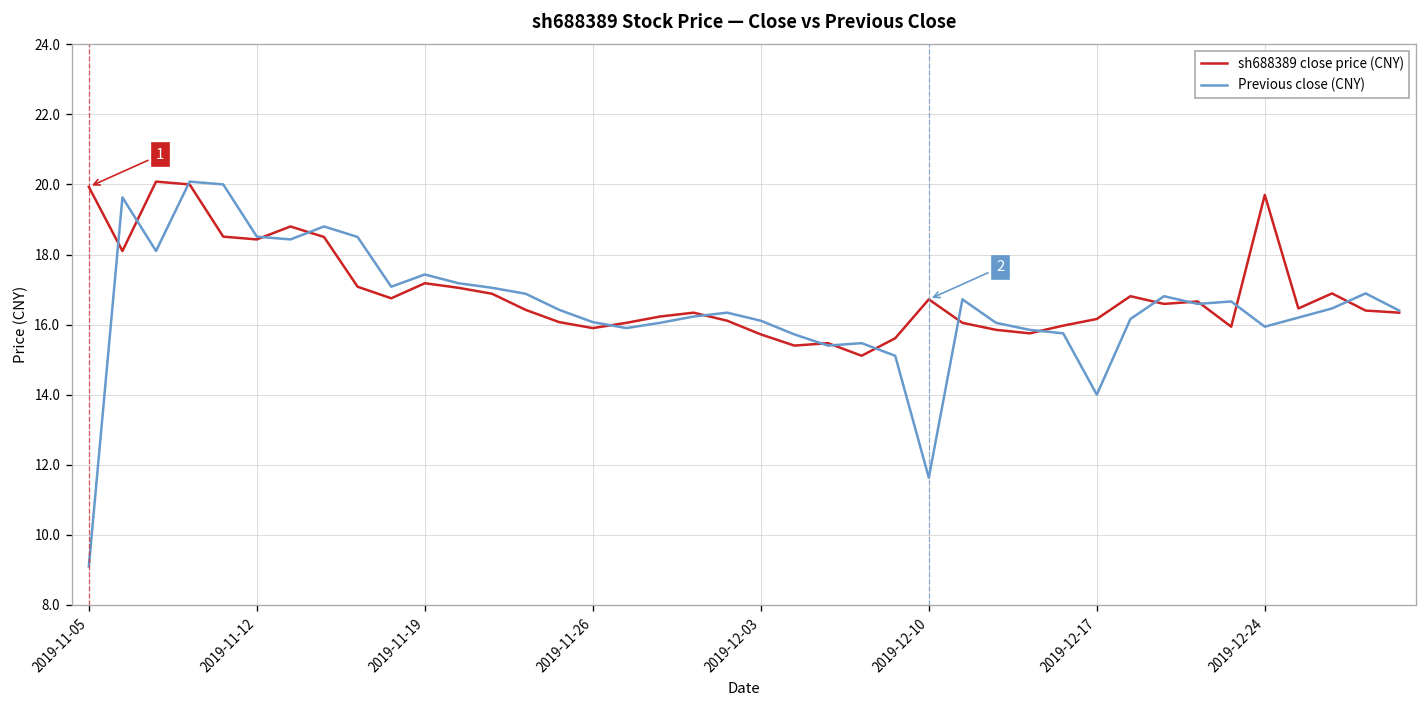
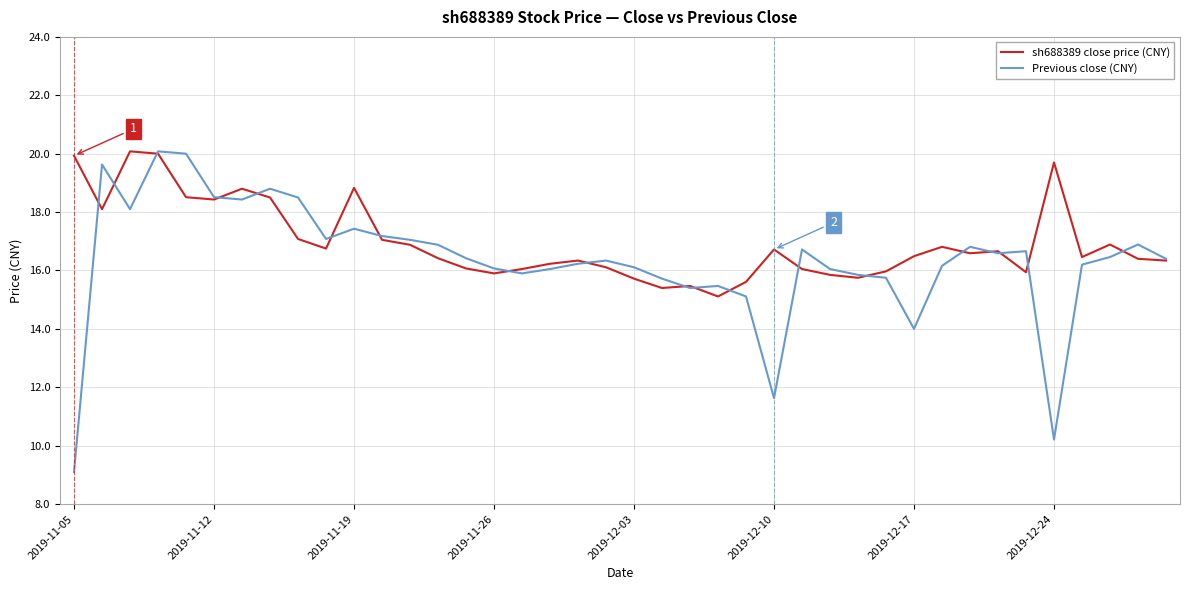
  {
    "sh688389 close price (CNY)": {
      "2019-11-05": 19.9,
-     "2019-11-19": 17.2,
+     "2019-11-19": 18.8,
      "2019-11-26": 15.9,
      "2019-12-03": 15.7,
      "2019-12-10": 16.7,
-     "2019-12-17": 16.2,
+     "2019-12-17": 16.5,
      "2019-12-24": 19.7
    },
    "Previous close (CNY)": {
      "2019-11-05": 9.1,
      "2019-11-19": 17.4,
      "2019-11-26": 16.1,
      "2019-12-03": 16.1,
      "2019-12-10": 11.6,
      "2019-12-17": 14.0,
-     "2019-12-24": 15.9
+     "2019-12-24": 10.2
    }
  }
